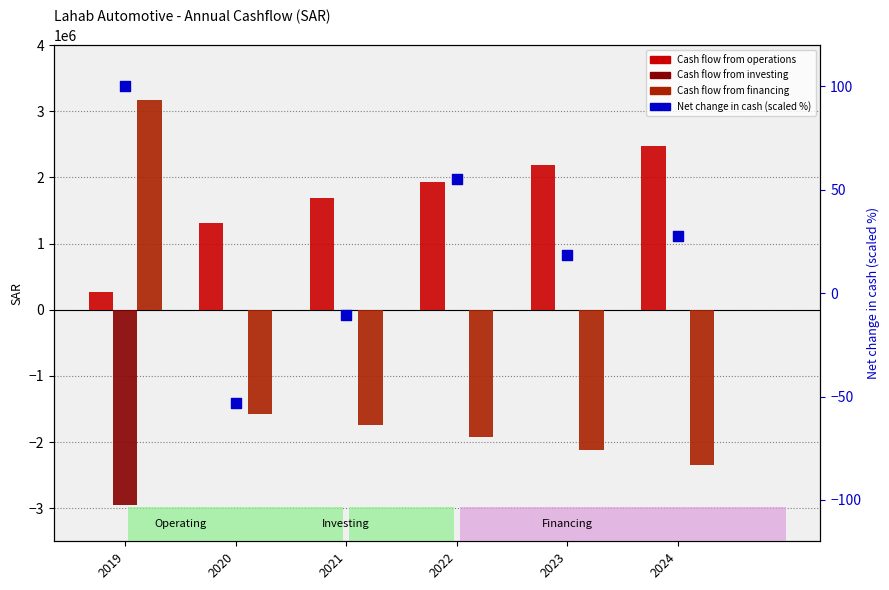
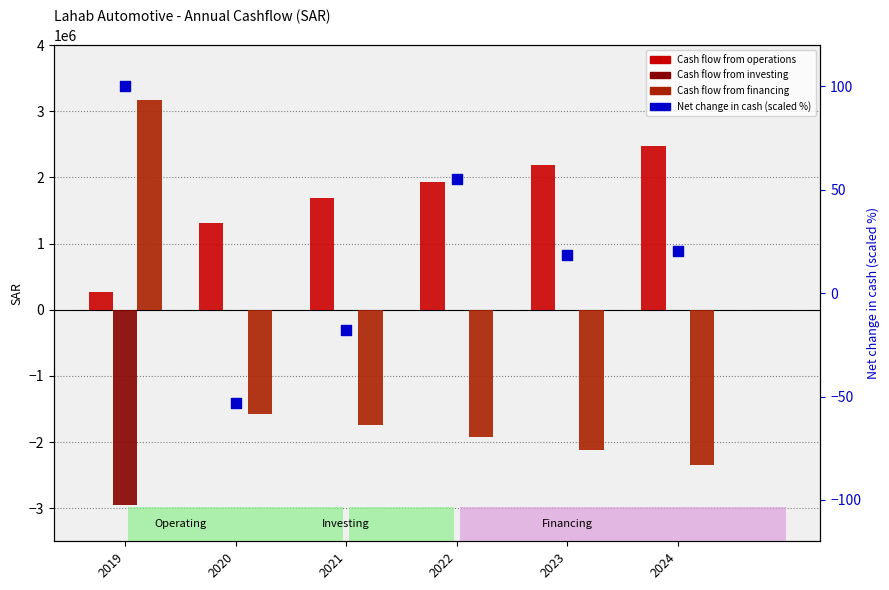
  {
    "Net change in cash (scaled %)": {
-     "2021": -10,
-     "2024": 28
+     "2021": -18,
+     "2024": 20
    }
  }
